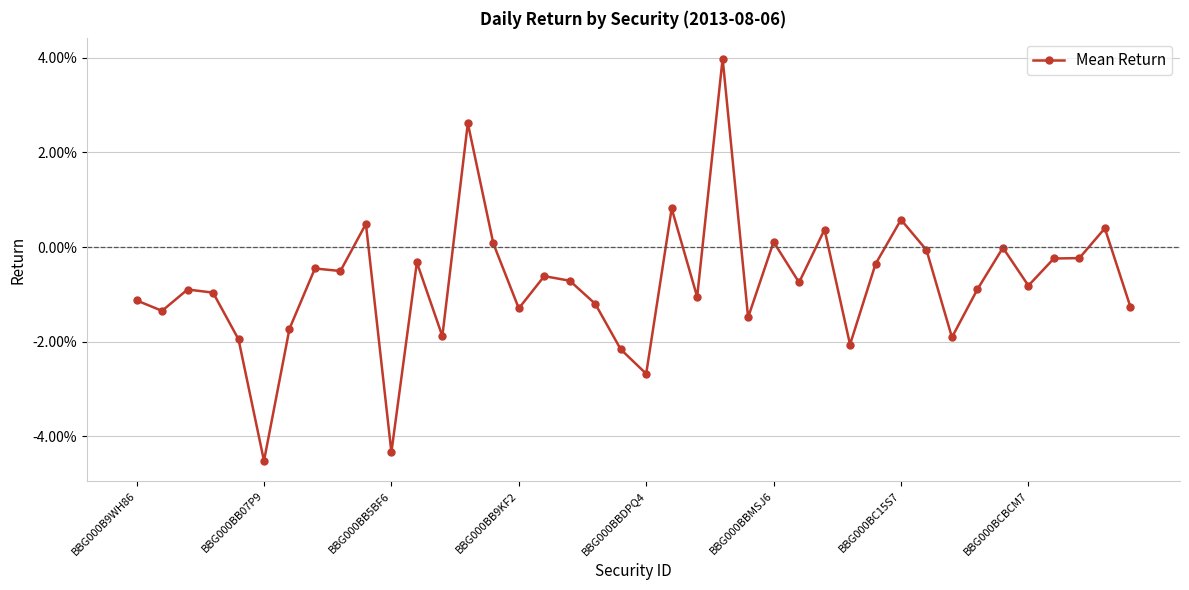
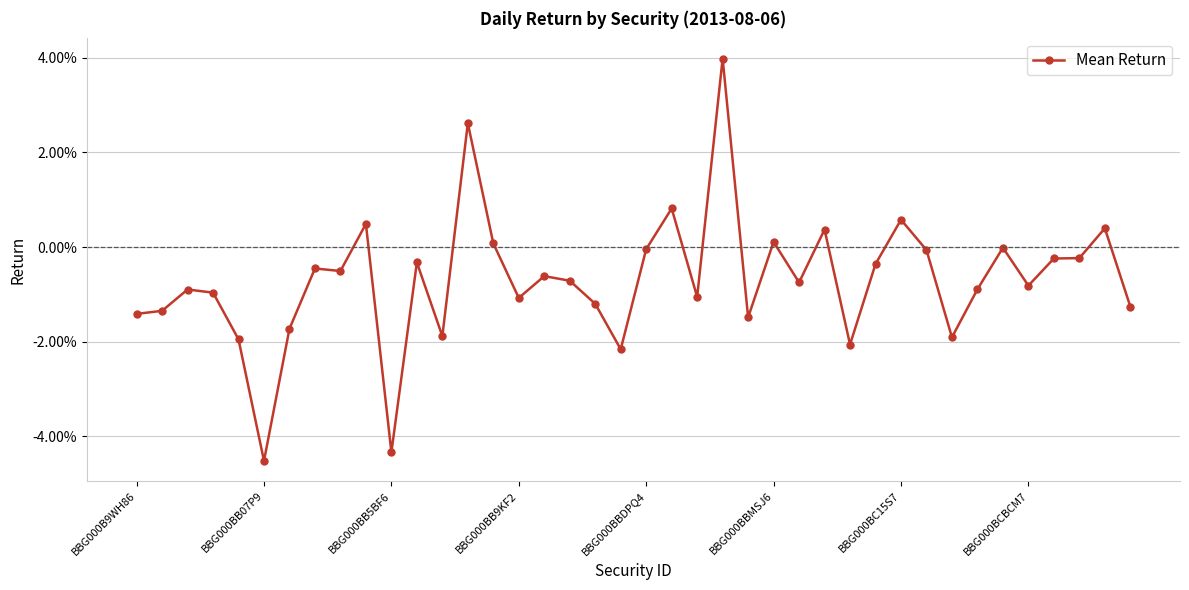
  {
-   "BBG000B9WH86": "-1.1%",
+   "BBG000B9WH86": "-1.4%",
    "BBG000BB07P9": "-4.5%",
    "BBG000BB5BF6": "-4.3%",
-   "BBG000BB9KF2": "-1.3%",
-   "BBG000BBDPQ4": "-2.7%",
+   "BBG000BB9KF2": "-1.1%",
+   "BBG000BBDPQ4": "0.0%",
    "BBG000BBMSJ6": "0.1%",
    "BBG000BC15S7": "0.6%",
    "BBG000BCBCM7": "-0.8%"
  }
